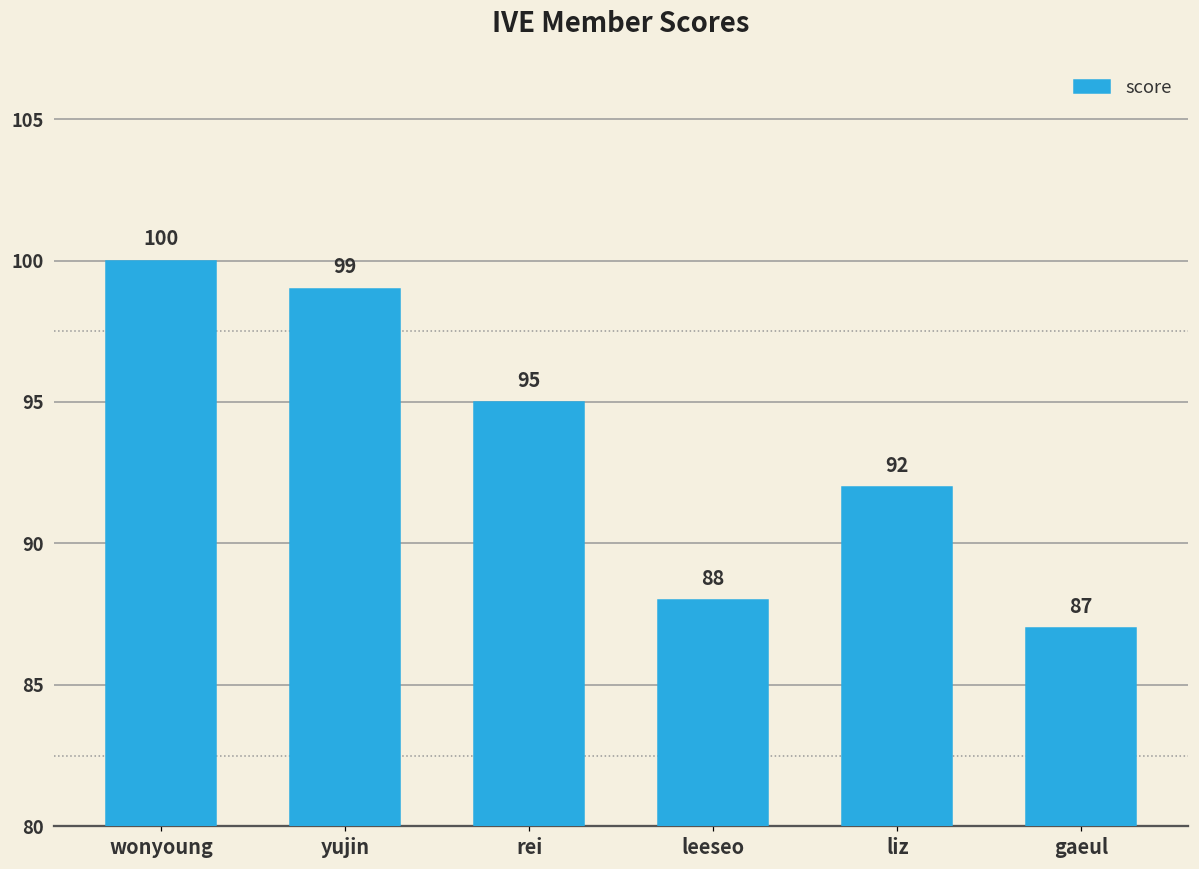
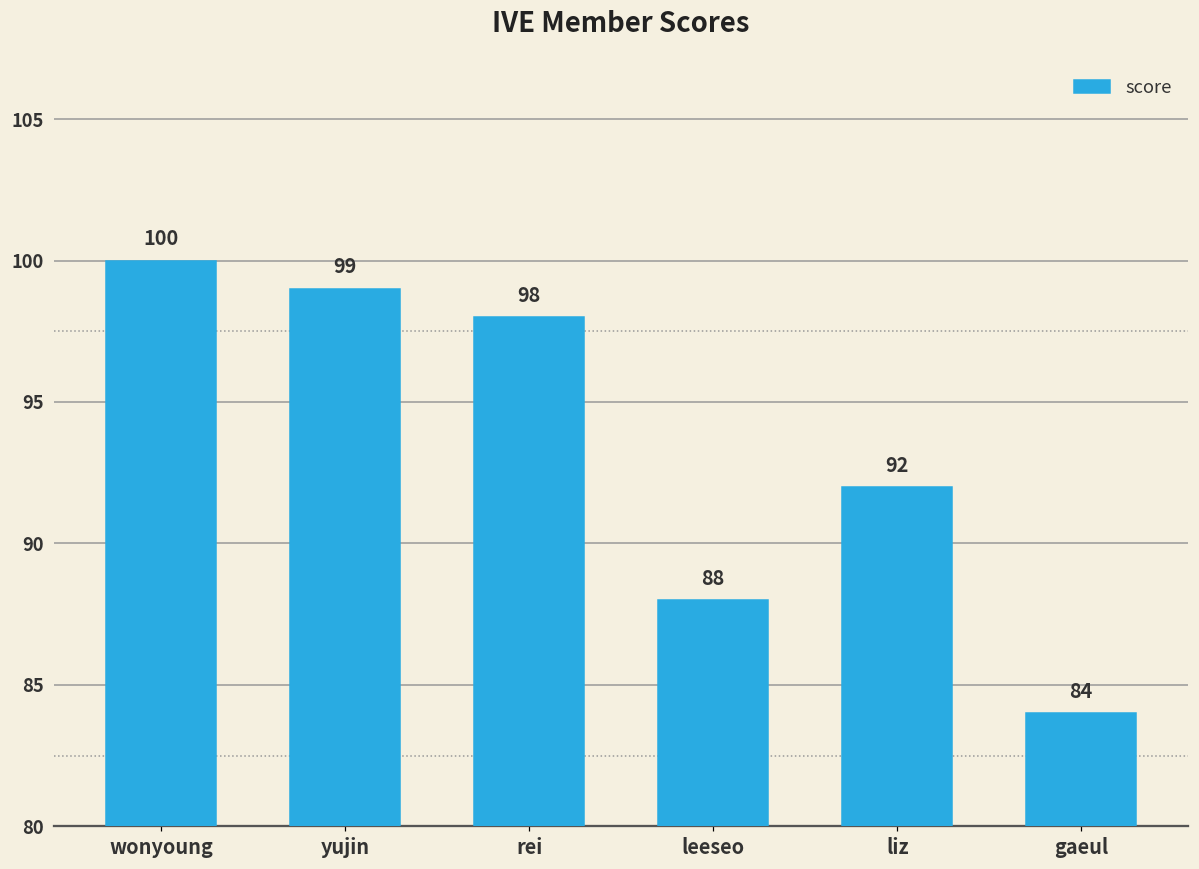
  {
    "wonyoung": 100,
    "yujin": 99,
-   "rei": 95,
+   "rei": 98,
    "leeseo": 88,
    "liz": 92,
-   "gaeul": 87
+   "gaeul": 84
  }
